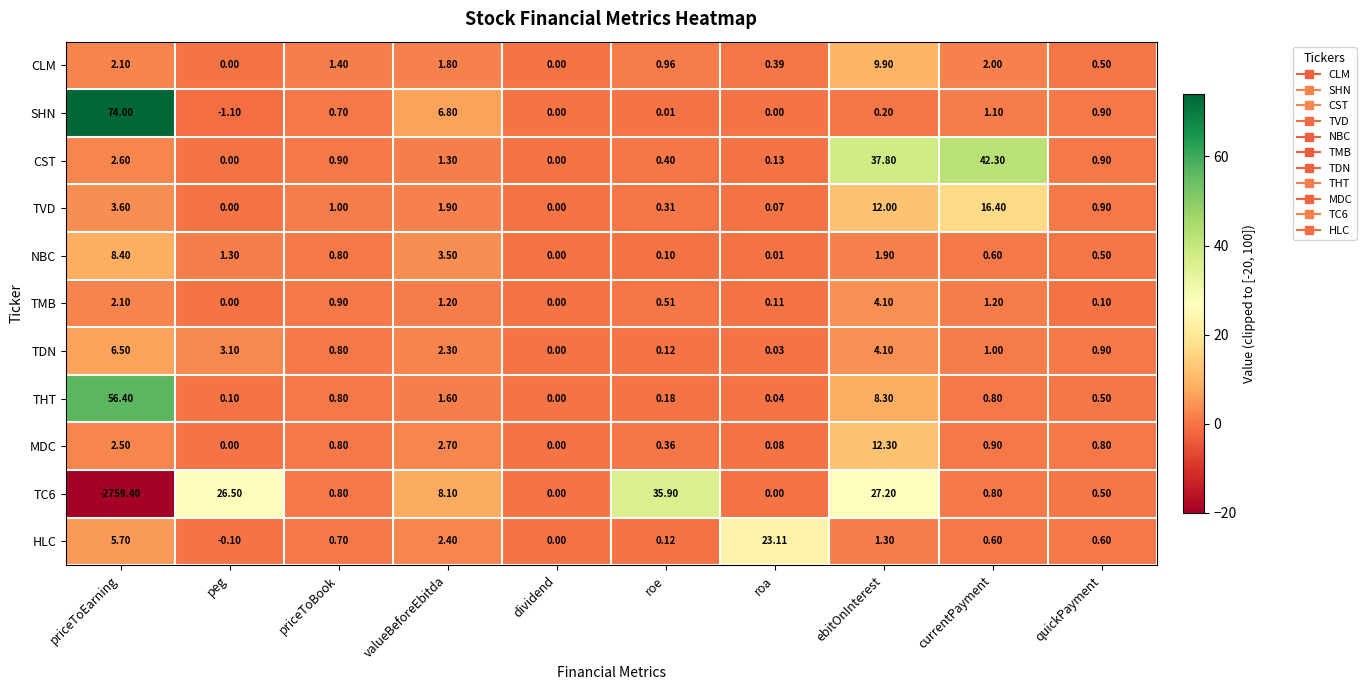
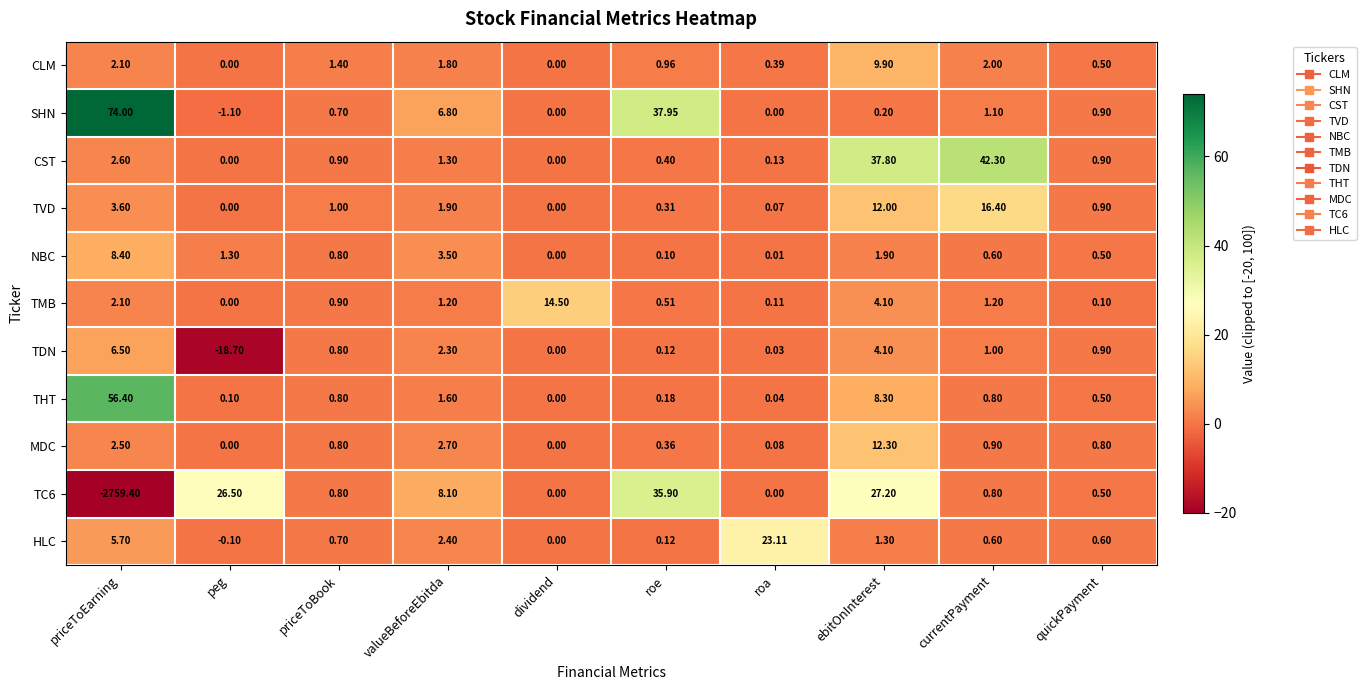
  {
    "CLM": {
      "priceToEarning": 2.10,
      "peg": 0.00,
      "priceToBook": 1.40,
      "valueBeforeEbitda": 1.80,
      "dividend": 0.00,
      "roe": 0.96,
      "roa": 0.39,
      "ebitOnInterest": 9.90,
      "currentPayment": 2.00,
      "quickPayment": 0.50
    },
    "SHN": {
      "priceToEarning": 74.00,
      "peg": -1.10,
      "priceToBook": 0.70,
      "valueBeforeEbitda": 6.80,
      "dividend": 0.00,
-     "roe": 0.01,
+     "roe": 37.95,
      "roa": 0.00,
      "ebitOnInterest": 0.20,
      "currentPayment": 1.10,
      "quickPayment": 0.90
    },
    "CST": {
      "priceToEarning": 2.60,
      "peg": 0.00,
      "priceToBook": 0.90,
      "valueBeforeEbitda": 1.30,
      "dividend": 0.00,
      "roe": 0.40,
      "roa": 0.13,
      "ebitOnInterest": 37.80,
      "currentPayment": 42.30,
      "quickPayment": 0.90
    },
    "TVD": {
      "priceToEarning": 3.60,
      "peg": 0.00,
      "priceToBook": 1.00,
      "valueBeforeEbitda": 1.90,
      "dividend": 0.00,
      "roe": 0.31,
      "roa": 0.07,
      "ebitOnInterest": 12.00,
      "currentPayment": 16.40,
      "quickPayment": 0.90
    },
    "NBC": {
      "priceToEarning": 8.40,
      "peg": 1.30,
      "priceToBook": 0.80,
      "valueBeforeEbitda": 3.50,
      "dividend": 0.00,
      "roe": 0.10,
      "roa": 0.01,
      "ebitOnInterest": 1.90,
      "currentPayment": 0.60,
      "quickPayment": 0.50
    },
    "TMB": {
      "priceToEarning": 2.10,
      "peg": 0.00,
      "priceToBook": 0.90,
      "valueBeforeEbitda": 1.20,
-     "dividend": 0.00,
+     "dividend": 14.50,
      "roe": 0.51,
      "roa": 0.11,
      "ebitOnInterest": 4.10,
      "currentPayment": 1.20,
      "quickPayment": 0.10
    },
    "TDN": {
      "priceToEarning": 6.50,
-     "peg": 3.10,
+     "peg": -18.70,
      "priceToBook": 0.80,
      "valueBeforeEbitda": 2.30,
      "dividend": 0.00,
      "roe": 0.12,
      "roa": 0.03,
      "ebitOnInterest": 4.10,
      "currentPayment": 1.00,
      "quickPayment": 0.90
    },
    "THT": {
      "priceToEarning": 56.40,
      "peg": 0.10,
      "priceToBook": 0.80,
      "valueBeforeEbitda": 1.60,
      "dividend": 0.00,
      "roe": 0.18,
      "roa": 0.04,
      "ebitOnInterest": 8.30,
      "currentPayment": 0.80,
      "quickPayment": 0.50
    },
    "MDC": {
      "priceToEarning": 2.50,
      "peg": 0.00,
      "priceToBook": 0.80,
      "valueBeforeEbitda": 2.70,
      "dividend": 0.00,
      "roe": 0.36,
      "roa": 0.08,
      "ebitOnInterest": 12.30,
      "currentPayment": 0.90,
      "quickPayment": 0.80
    },
    "TC6": {
      "priceToEarning": -2759.40,
      "peg": 26.50,
      "priceToBook": 0.80,
      "valueBeforeEbitda": 8.10,
      "dividend": 0.00,
      "roe": 35.90,
      "roa": 0.00,
      "ebitOnInterest": 27.20,
      "currentPayment": 0.80,
      "quickPayment": 0.50
    },
    "HLC": {
      "priceToEarning": 5.70,
      "peg": -0.10,
      "priceToBook": 0.70,
      "valueBeforeEbitda": 2.40,
      "dividend": 0.00,
      "roe": 0.12,
      "roa": 23.11,
      "ebitOnInterest": 1.30,
      "currentPayment": 0.60,
      "quickPayment": 0.60
    }
  }
